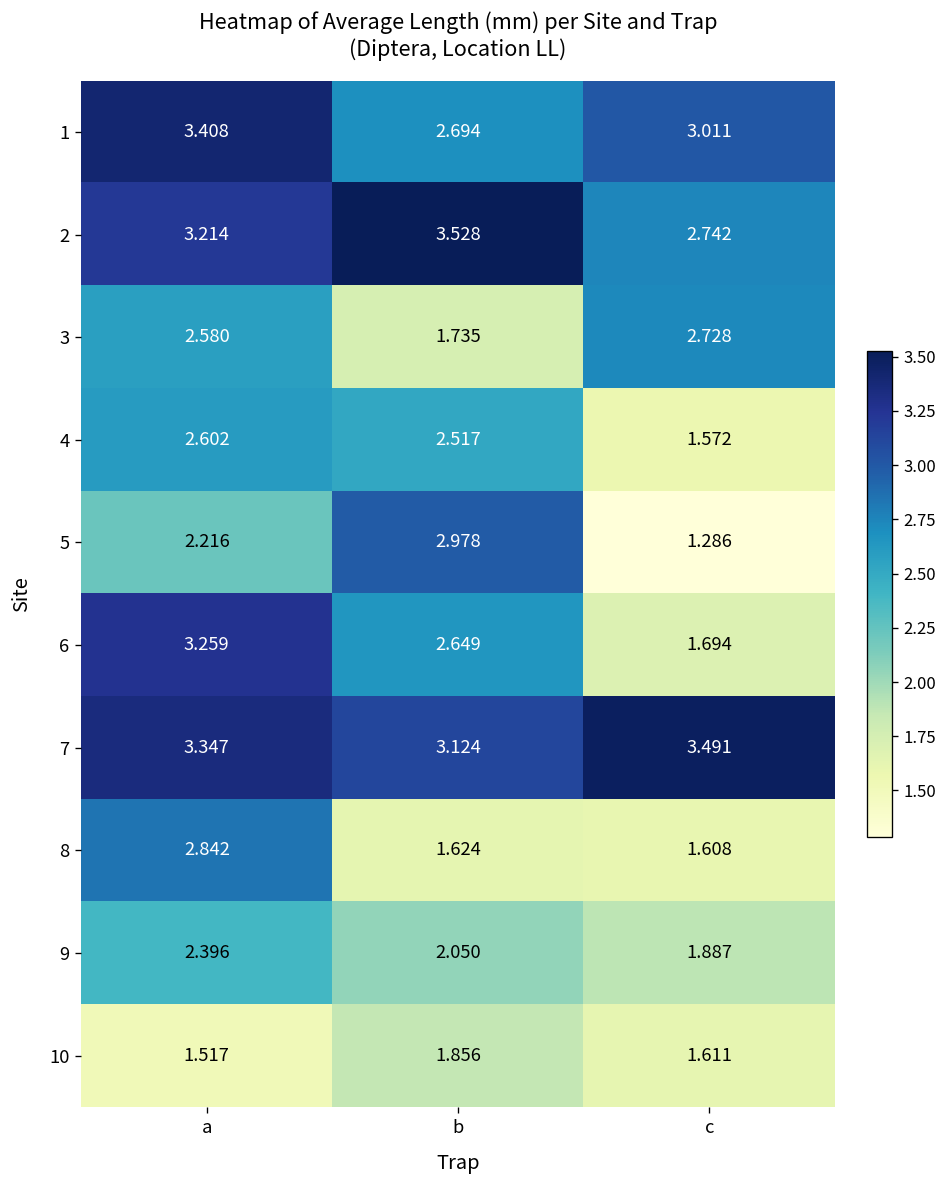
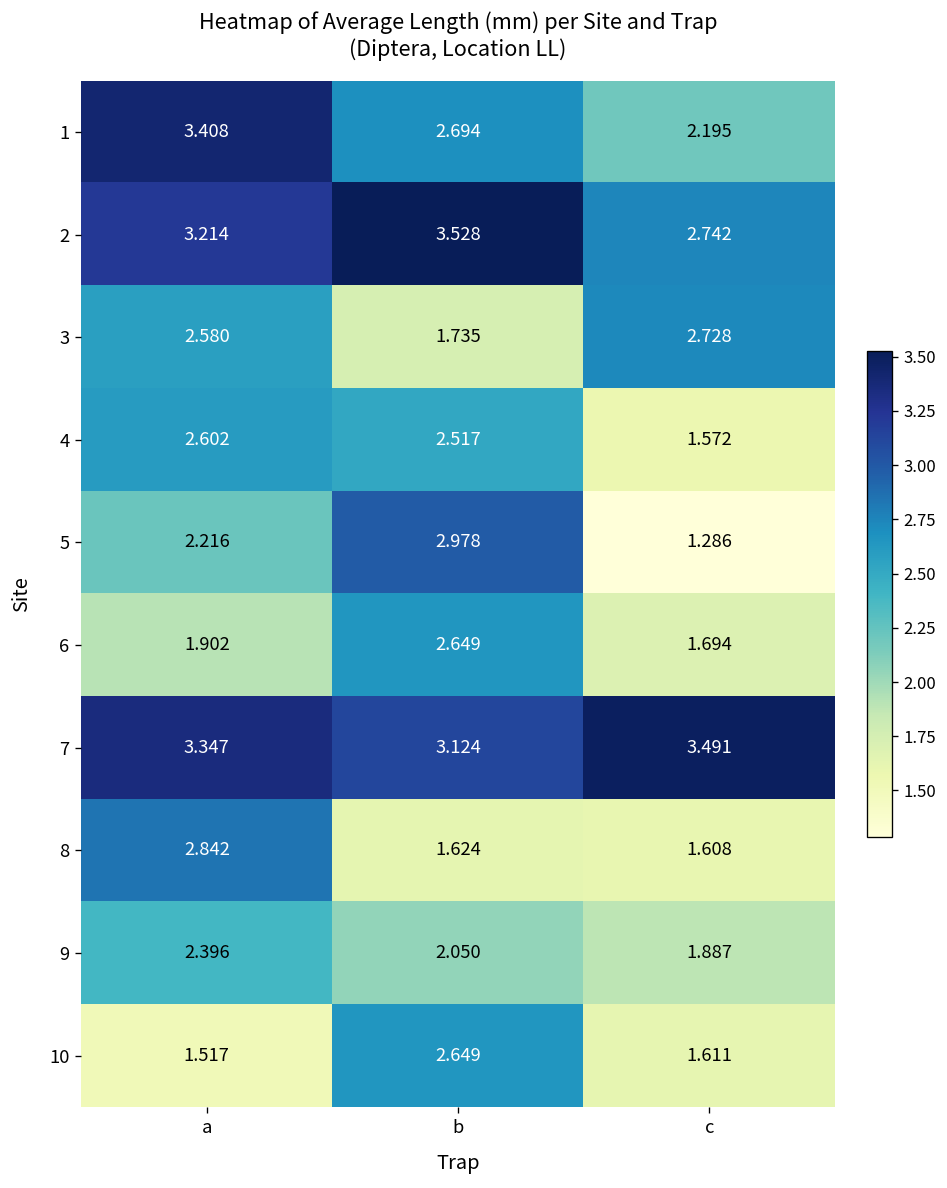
  {
    "1": {
      "a": 3.408,
      "b": 2.694,
-     "c": 3.011
+     "c": 2.195
    },
    "2": {
      "a": 3.214,
      "b": 3.528,
      "c": 2.742
    },
    "3": {
      "a": 2.580,
      "b": 1.735,
      "c": 2.728
    },
    "4": {
      "a": 2.602,
      "b": 2.517,
      "c": 1.572
    },
    "5": {
      "a": 2.216,
      "b": 2.978,
      "c": 1.286
    },
    "6": {
-     "a": 3.259,
+     "a": 1.902,
      "b": 2.649,
      "c": 1.694
    },
    "7": {
      "a": 3.347,
      "b": 3.124,
      "c": 3.491
    },
    "8": {
      "a": 2.842,
      "b": 1.624,
      "c": 1.608
    },
    "9": {
      "a": 2.396,
      "b": 2.050,
      "c": 1.887
    },
    "10": {
      "a": 1.517,
-     "b": 1.856,
+     "b": 2.649,
      "c": 1.611
    }
  }
